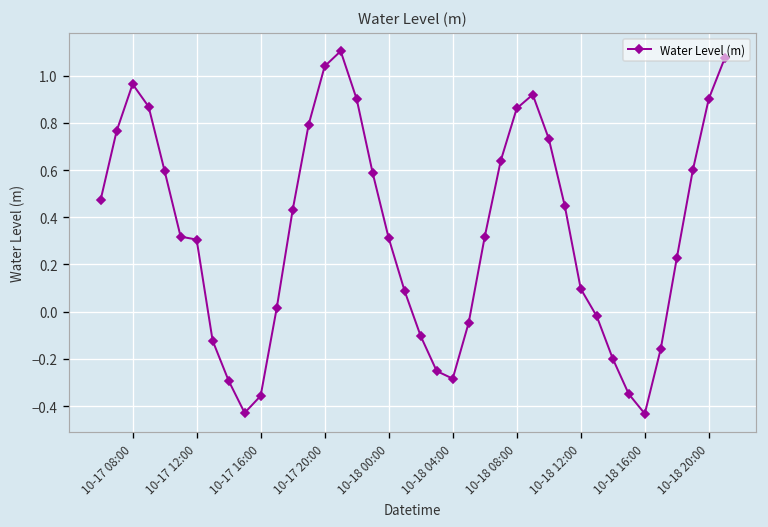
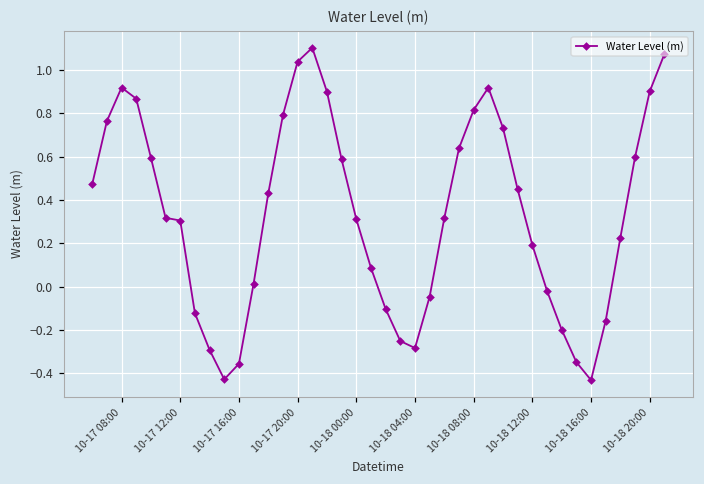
  {
-   "10-17 08:00": 0.96,
+   "10-17 08:00": 0.92,
    "10-17 12:00": 0.31,
    "10-17 16:00": -0.36,
    "10-17 20:00": 1.04,
    "10-18 00:00": 0.31,
    "10-18 04:00": -0.28,
-   "10-18 08:00": 0.86,
-   "10-18 12:00": 0.10,
+   "10-18 08:00": 0.82,
+   "10-18 12:00": 0.19,
    "10-18 16:00": -0.43,
    "10-18 20:00": 0.90
  }
